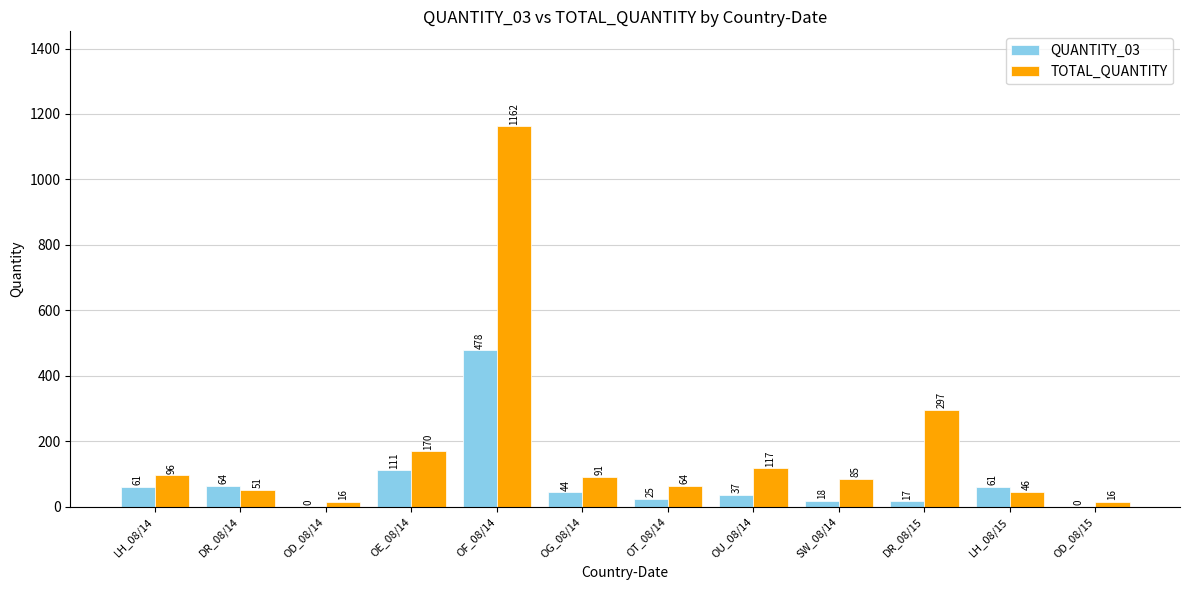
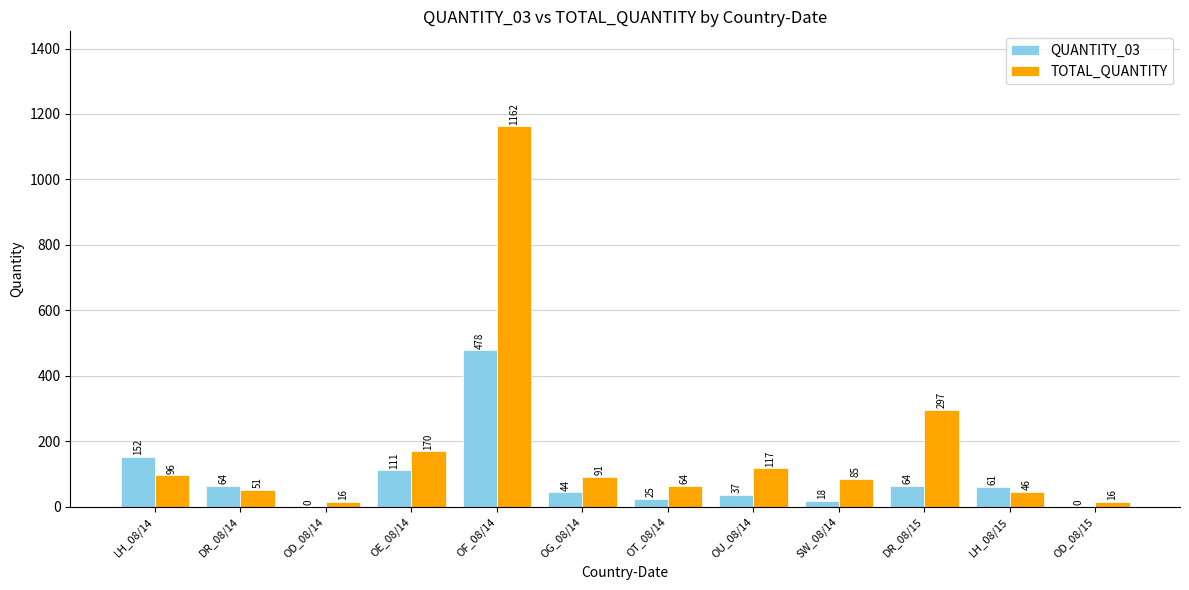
  {
    "QUANTITY_03": {
-     "LH_08/14": 61,
+     "LH_08/14": 152,
      "DR_08/14": 64,
      "OD_08/14": 0,
      "OE_08/14": 111,
      "OF_08/14": 478,
      "OG_08/14": 44,
      "OT_08/14": 25,
      "OU_08/14": 37,
      "SW_08/14": 18,
-     "DR_08/15": 17,
+     "DR_08/15": 64,
      "LH_08/15": 61,
      "OD_08/15": 0
    },
    "TOTAL_QUANTITY": {
      "LH_08/14": 96,
      "DR_08/14": 51,
      "OD_08/14": 16,
      "OE_08/14": 170,
      "OF_08/14": 1162,
      "OG_08/14": 91,
      "OT_08/14": 64,
      "OU_08/14": 117,
      "SW_08/14": 85,
      "DR_08/15": 297,
      "LH_08/15": 46,
      "OD_08/15": 16
    }
  }
